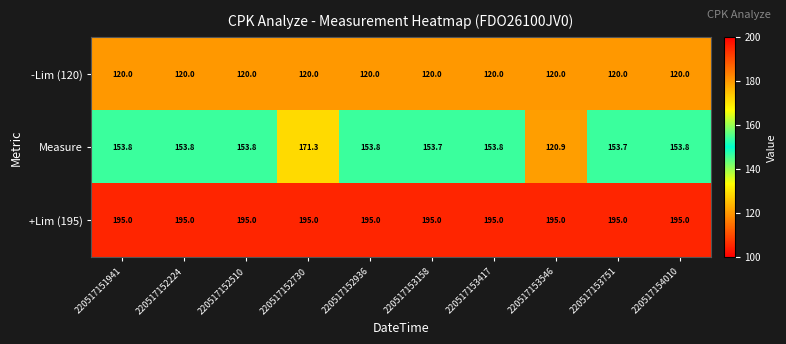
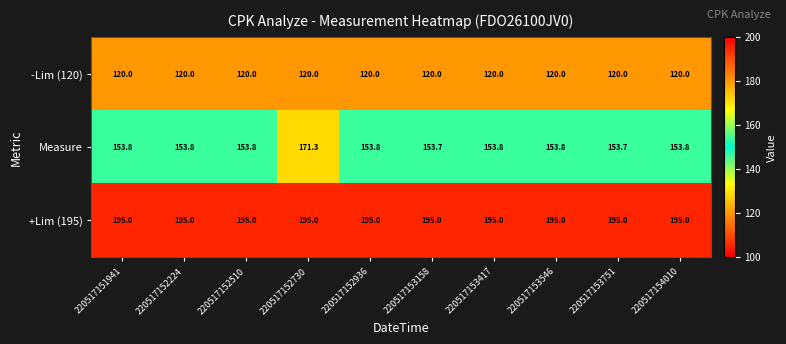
  {
    "-Lim (120)": {
      "220517151941": 120.0,
      "220517152224": 120.0,
      "220517152510": 120.0,
      "220517152730": 120.0,
      "220517152936": 120.0,
      "220517153158": 120.0,
      "220517153417": 120.0,
      "220517153546": 120.0,
      "220517153751": 120.0,
      "220517154010": 120.0
    },
    "Measure": {
      "220517151941": 153.8,
      "220517152224": 153.8,
      "220517152510": 153.8,
      "220517152730": 171.3,
      "220517152936": 153.8,
      "220517153158": 153.7,
      "220517153417": 153.8,
-     "220517153546": 120.9,
+     "220517153546": 153.8,
      "220517153751": 153.7,
      "220517154010": 153.8
    },
    "+Lim (195)": {
      "220517151941": 195.0,
      "220517152224": 195.0,
      "220517152510": 195.0,
      "220517152730": 195.0,
      "220517152936": 195.0,
      "220517153158": 195.0,
      "220517153417": 195.0,
      "220517153546": 195.0,
      "220517153751": 195.0,
      "220517154010": 195.0
    }
  }
